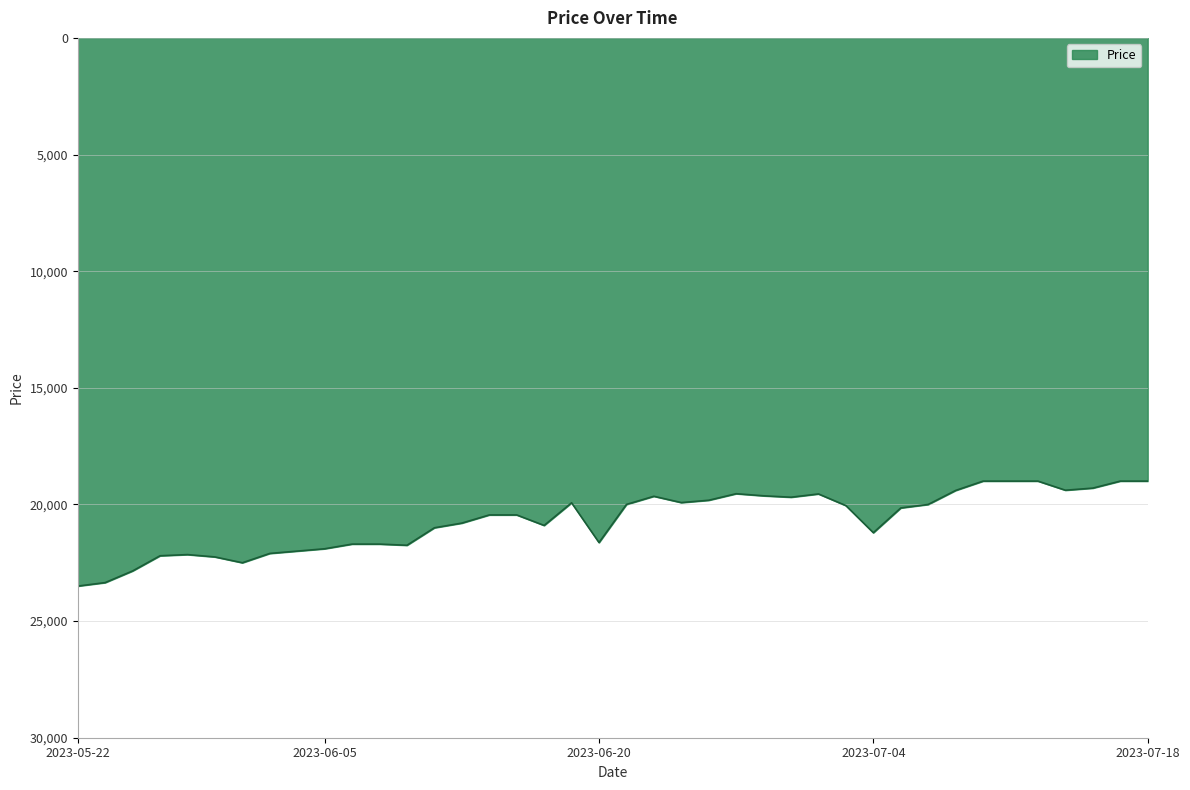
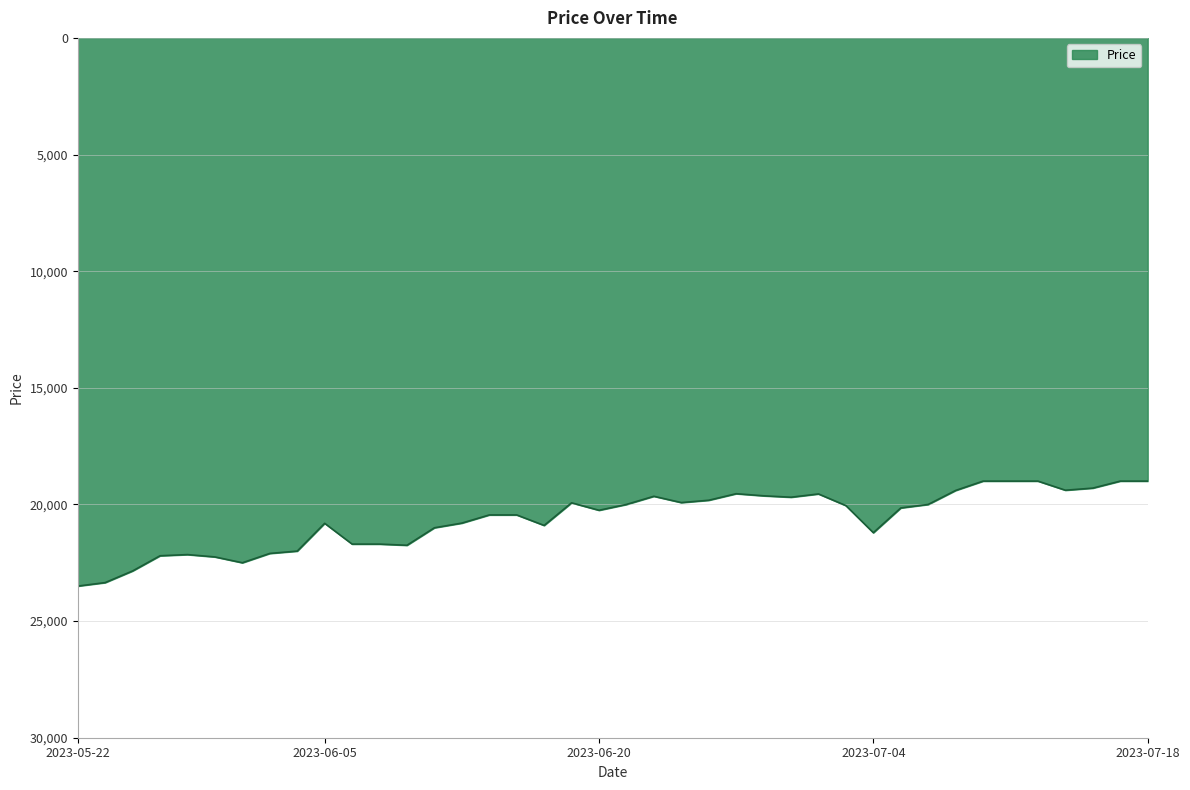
  {
    "2023-05-22": "23,500",
-   "2023-06-05": "21,900",
-   "2023-06-20": "21,600",
+   "2023-06-05": "20,800",
+   "2023-06-20": "20,300",
    "2023-07-04": "21,200",
    "2023-07-18": "19,000"
  }
